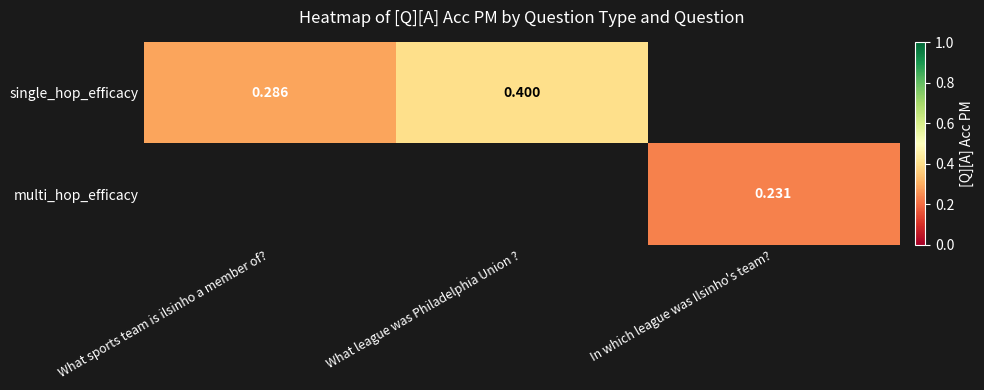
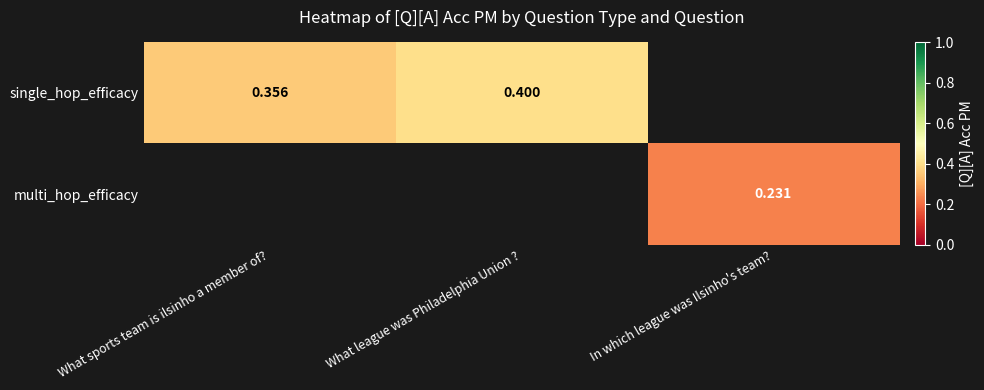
  {
    "single_hop_efficacy": {
-     "What sports team is ilsinho a member of?": 0.286,
+     "What sports team is ilsinho a member of?": 0.356,
      "What league was Philadelphia Union ?": 0.400
    },
    "multi_hop_efficacy": {
      "In which league was Ilsinho's team?": 0.231
    }
  }
